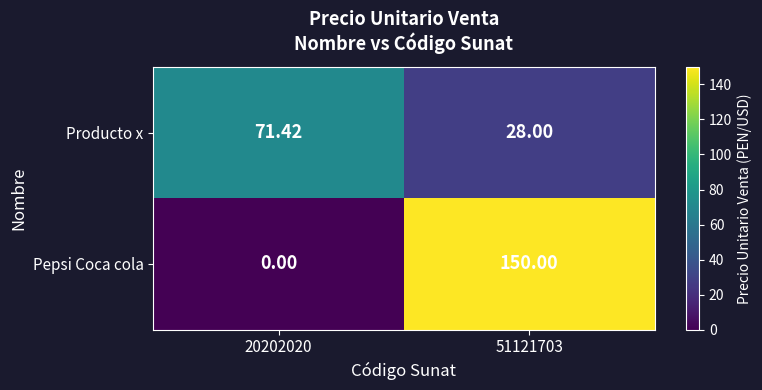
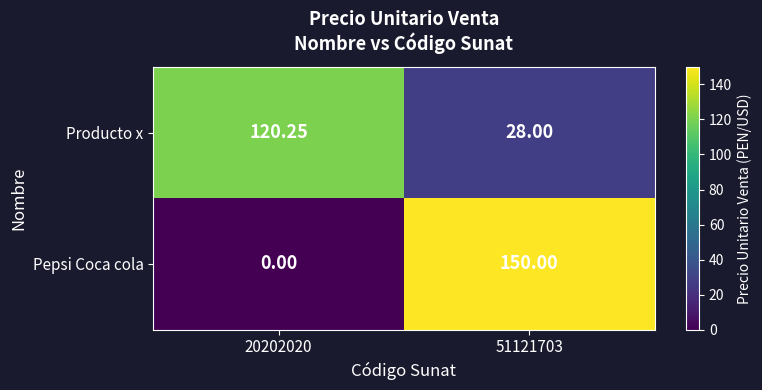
  {
    "Producto x": {
-     "20202020": 71.42,
+     "20202020": 120.25,
      "51121703": 28.00
    },
    "Pepsi Coca cola": {
      "20202020": 0.00,
      "51121703": 150.00
    }
  }
